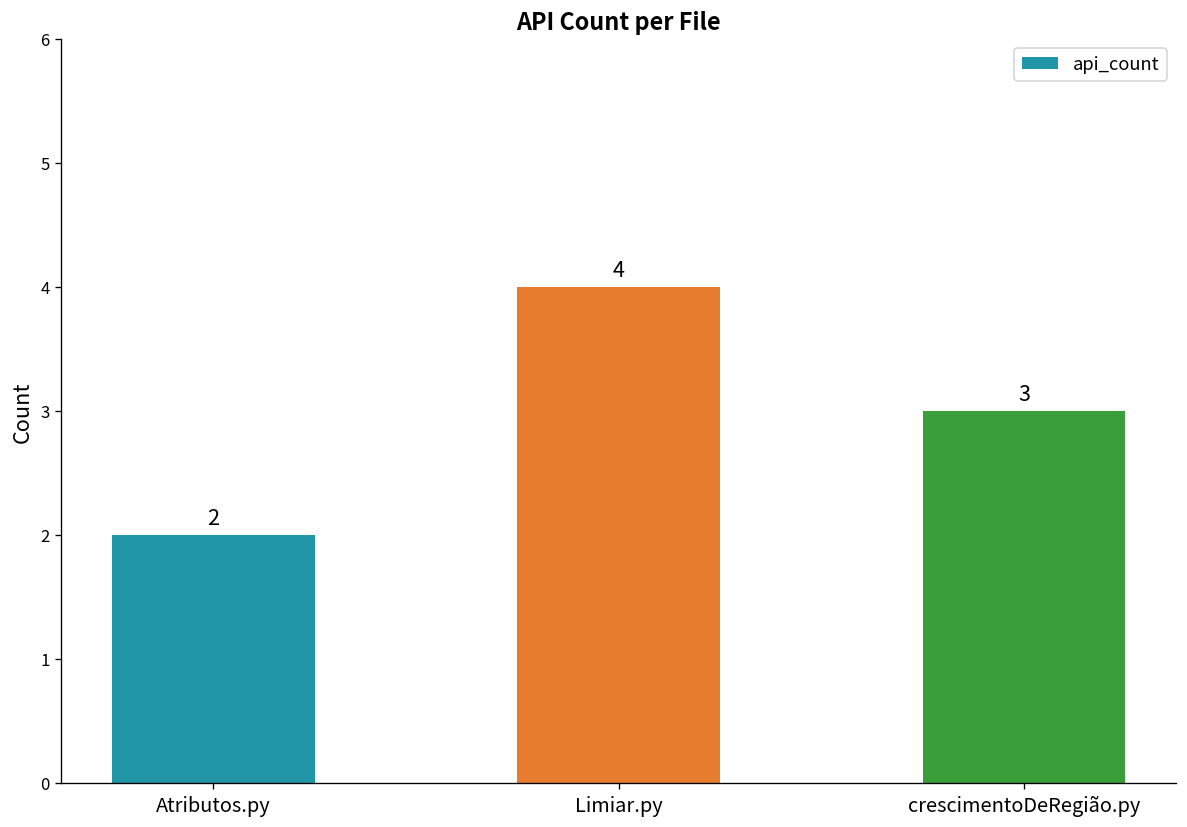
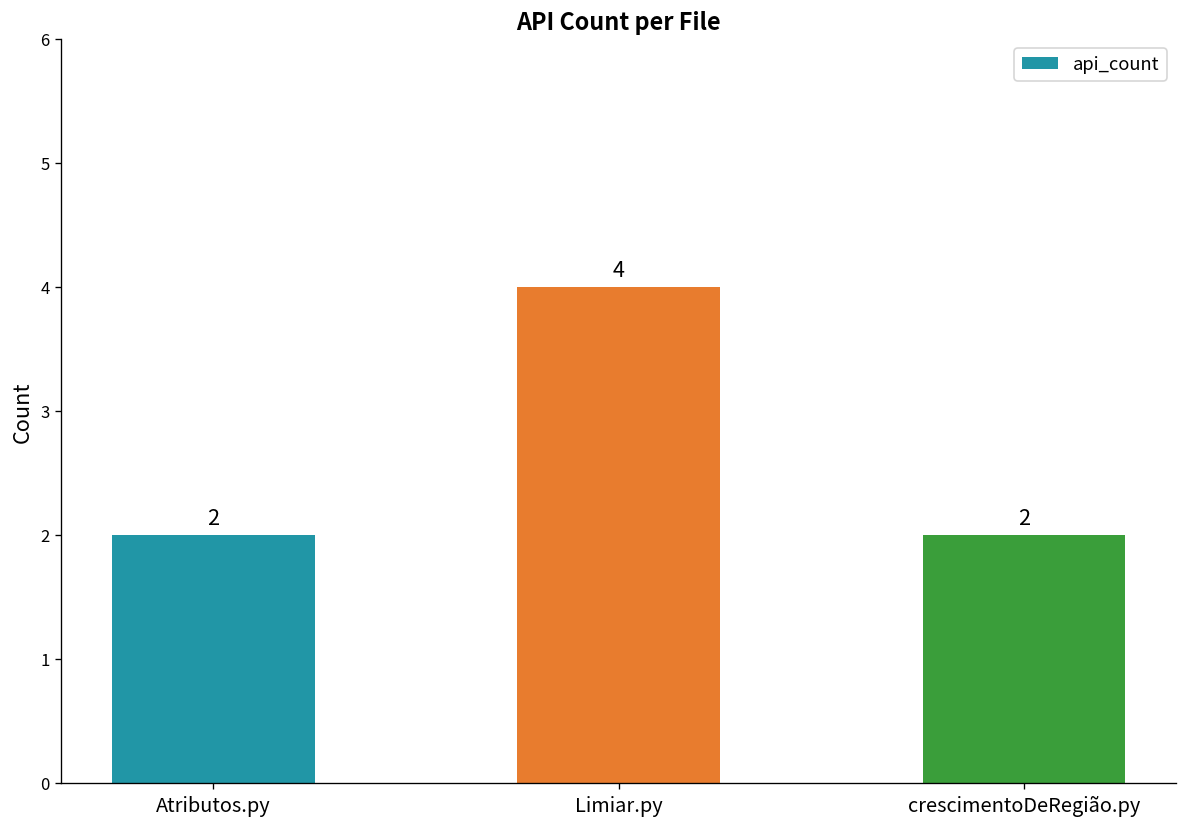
  {
    "Atributos.py": 2,
    "Limiar.py": 4,
-   "crescimentoDeRegião.py": 3
+   "crescimentoDeRegião.py": 2
  }
